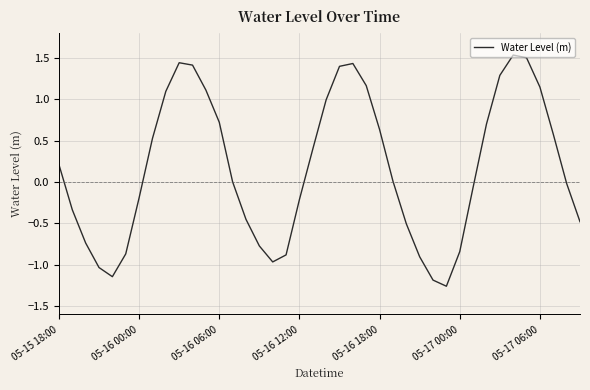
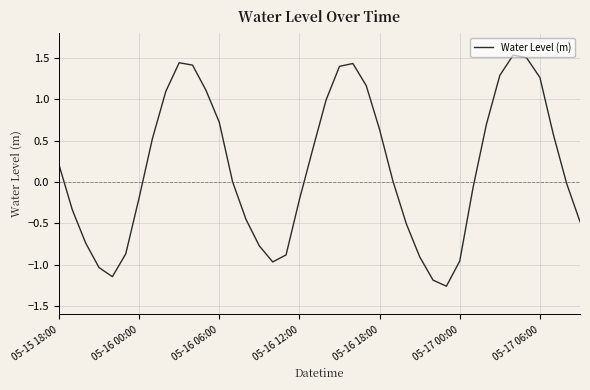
  {
    "05-15 18:00": 0.2,
    "05-16 00:00": -0.2,
    "05-16 06:00": 0.7,
    "05-16 12:00": -0.2,
    "05-16 18:00": 0.6,
-   "05-17 00:00": -0.8,
-   "05-17 06:00": 1.1
+   "05-17 00:00": -1.0,
+   "05-17 06:00": 1.3
  }
